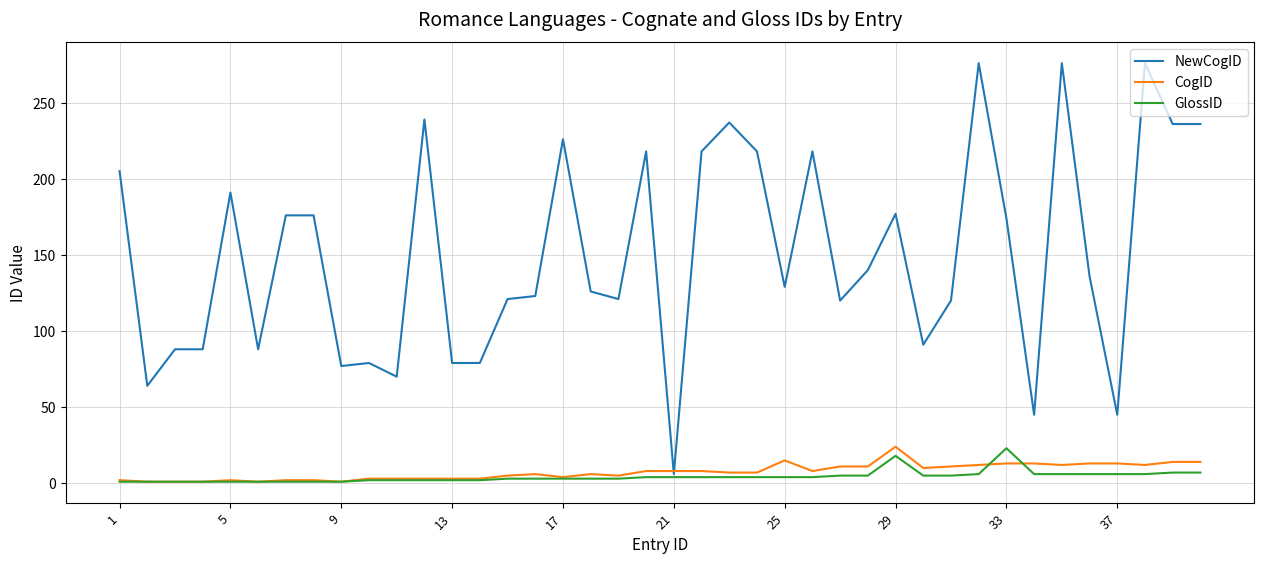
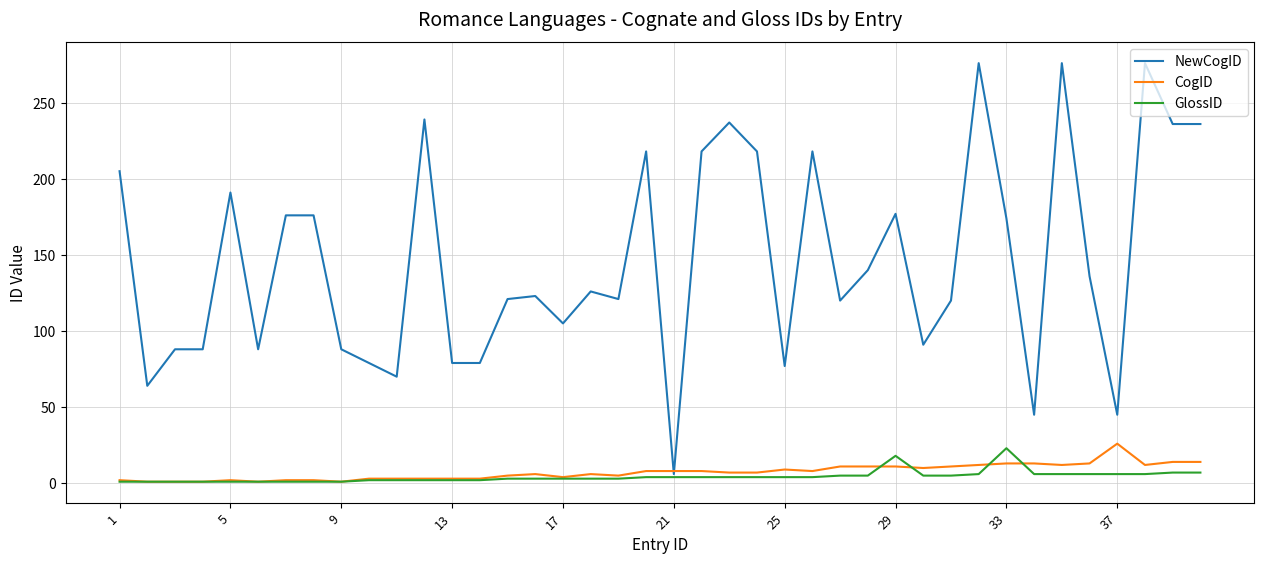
  {
    "NewCogID": {
      "1": 205,
      "5": 191,
-     "9": 77,
+     "9": 88,
      "13": 79,
-     "17": 226,
+     "17": 105,
      "21": 6,
-     "25": 129,
+     "25": 77,
      "29": 177,
      "33": 174,
      "37": 45
    },
    "CogID": {
      "21": 8,
-     "25": 15,
-     "29": 24,
+     "25": 9,
+     "29": 11,
      "33": 13,
-     "37": 13
+     "37": 26
    },
    "GlossID": {
      "21": 4,
      "25": 4,
      "29": 18,
      "33": 23,
      "37": 6
    }
  }
